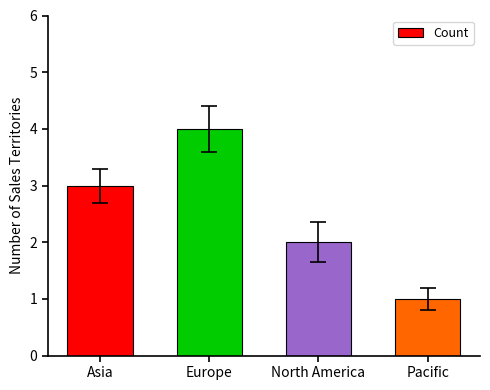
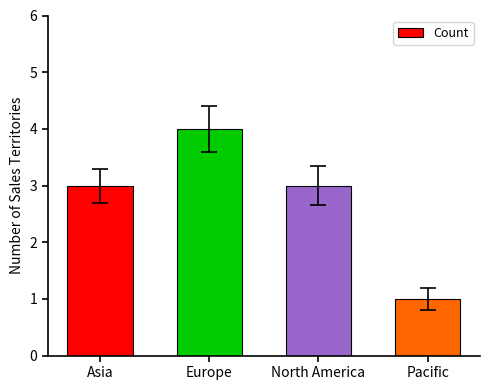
  {
    "Count": {
      "Asia": 3,
      "Europe": 4,
-     "North America": 2,
+     "North America": 3,
      "Pacific": 1
    }
  }
